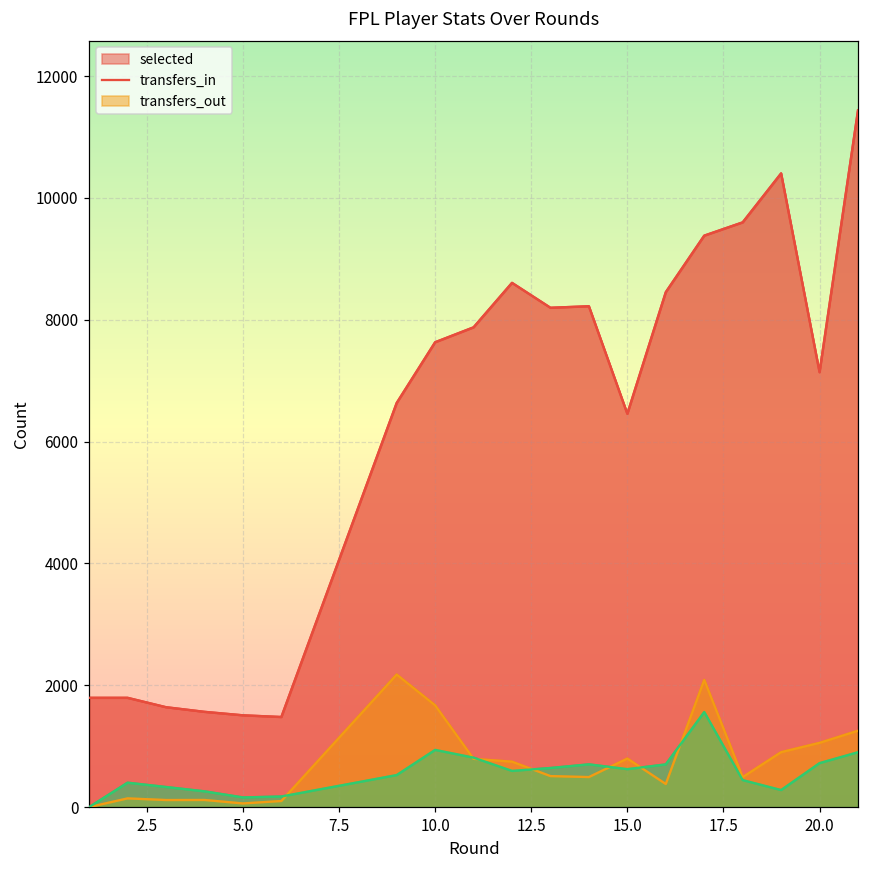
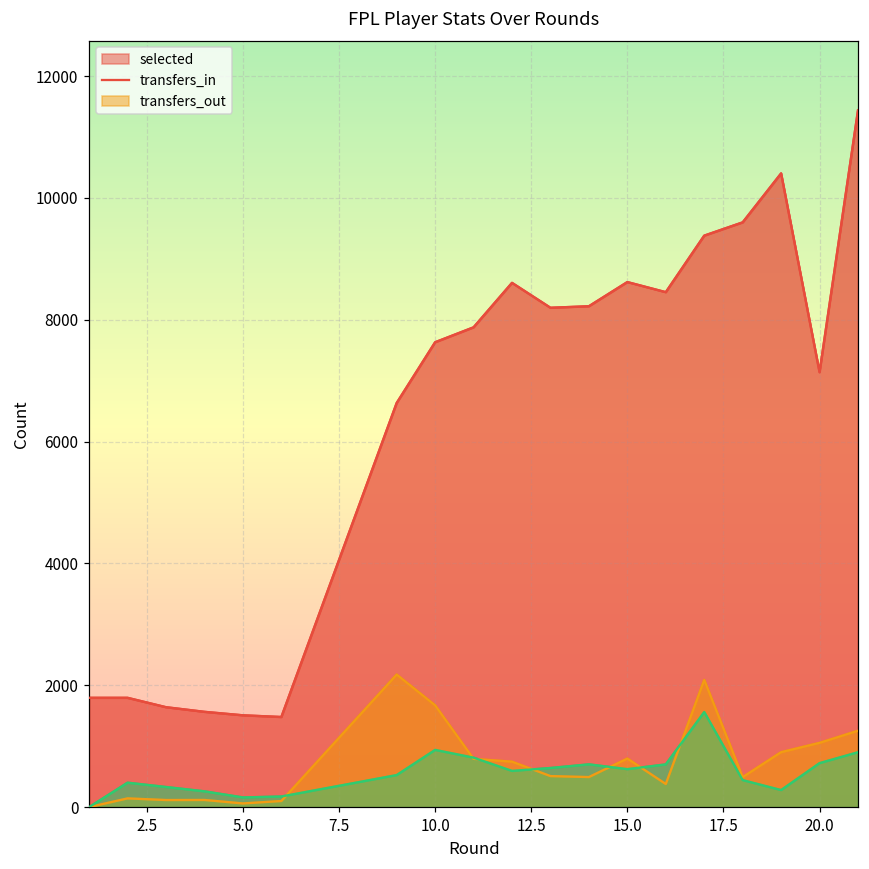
  {
    "selected": {
      "5.0": 1500,
      "10.0": 7600,
-     "15.0": 6500,
+     "15.0": 8600,
      "20.0": 7100
    }
  }
